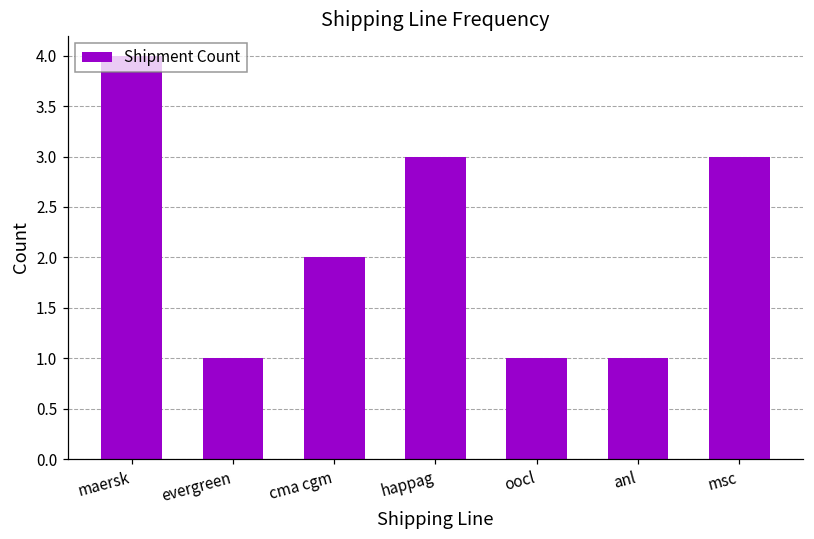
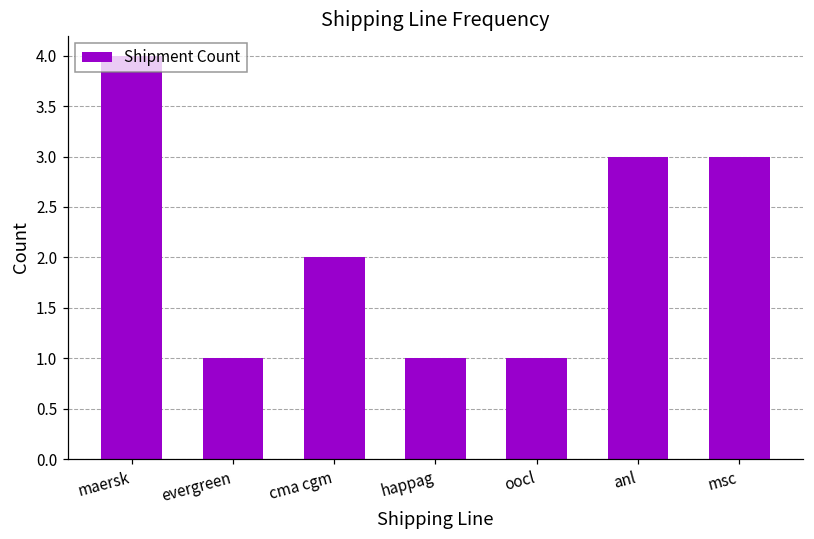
  {
    "evergreen": 1,
    "cma cgm": 2,
-   "happag": 3,
+   "happag": 1,
    "oocl": 1,
-   "anl": 1,
+   "anl": 3,
    "msc": 3
  }
